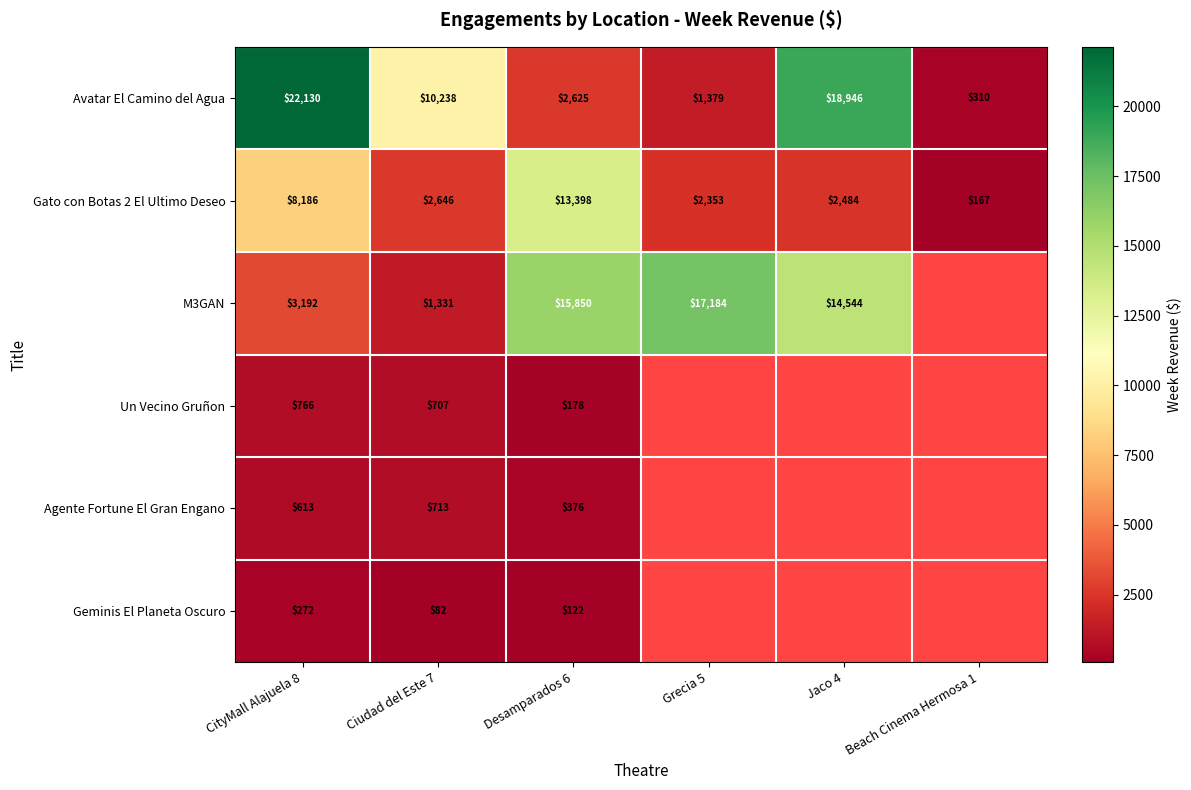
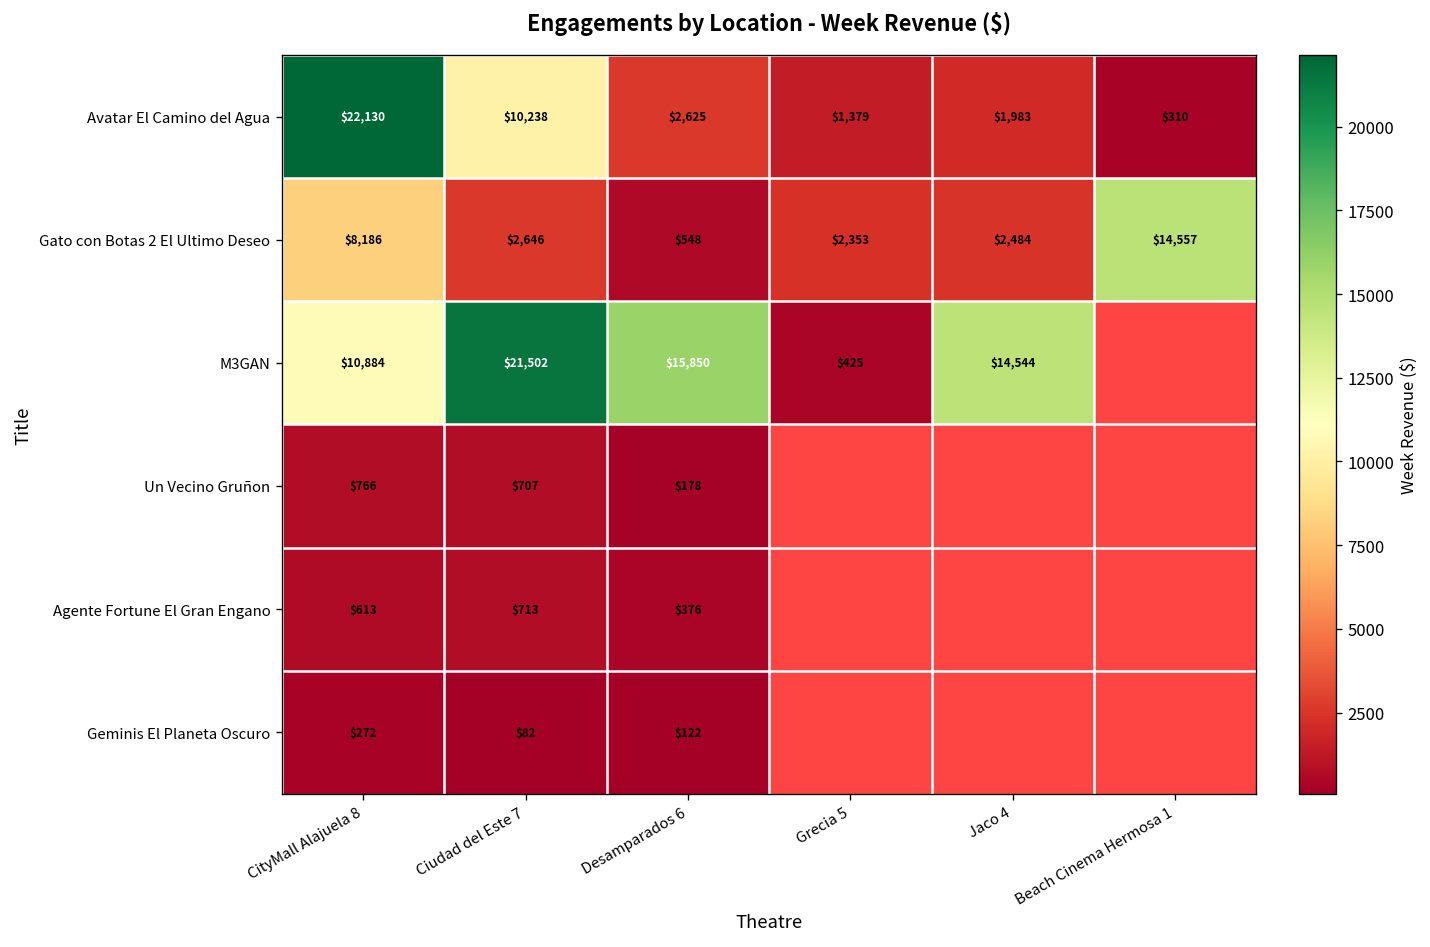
  {
    "Avatar El Camino del Agua": {
      "CityMall Alajuela 8": "$22,130",
      "Ciudad del Este 7": "$10,238",
      "Desamparados 6": "$2,625",
      "Grecia 5": "$1,379",
-     "Jaco 4": "$18,946",
+     "Jaco 4": "$1,983",
      "Beach Cinema Hermosa 1": "$310"
    },
    "Gato con Botas 2 El Ultimo Deseo": {
      "CityMall Alajuela 8": "$8,186",
      "Ciudad del Este 7": "$2,646",
-     "Desamparados 6": "$13,398",
+     "Desamparados 6": "$548",
      "Grecia 5": "$2,353",
      "Jaco 4": "$2,484",
-     "Beach Cinema Hermosa 1": "$167"
+     "Beach Cinema Hermosa 1": "$14,557"
    },
    "M3GAN": {
-     "CityMall Alajuela 8": "$3,192",
-     "Ciudad del Este 7": "$1,331",
+     "CityMall Alajuela 8": "$10,884",
+     "Ciudad del Este 7": "$21,502",
      "Desamparados 6": "$15,850",
-     "Grecia 5": "$17,184",
+     "Grecia 5": "$425",
      "Jaco 4": "$14,544"
    },
    "Un Vecino Gruñon": {
      "CityMall Alajuela 8": "$766",
      "Ciudad del Este 7": "$707",
      "Desamparados 6": "$178"
    },
    "Agente Fortune El Gran Engano": {
      "CityMall Alajuela 8": "$613",
      "Ciudad del Este 7": "$713",
      "Desamparados 6": "$376"
    },
    "Geminis El Planeta Oscuro": {
      "CityMall Alajuela 8": "$272",
      "Ciudad del Este 7": "$82",
      "Desamparados 6": "$122"
    }
  }
